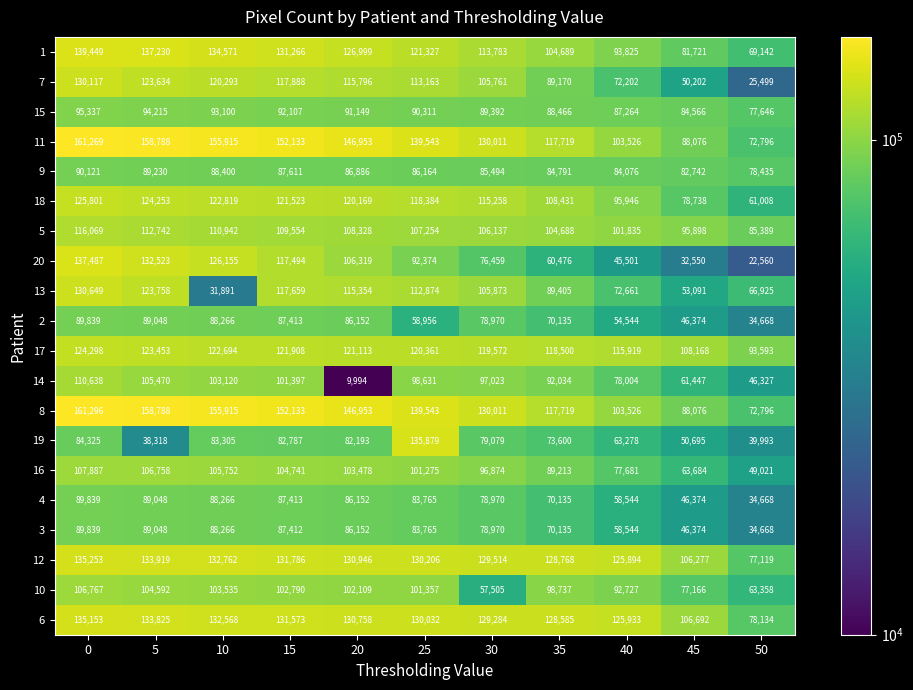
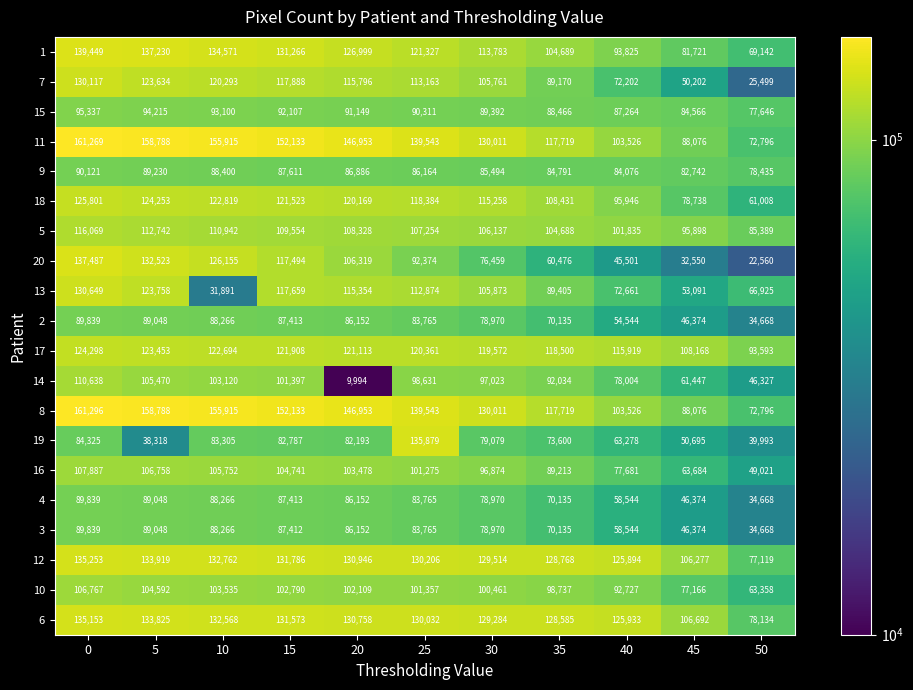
  {
    "2": {
      "0": "89,839",
      "5": "89,048",
      "10": "88,266",
      "15": "87,413",
      "20": "86,152",
-     "25": "58,956",
+     "25": "83,765",
      "30": "78,970",
      "35": "70,135",
      "40": "54,544",
      "45": "46,374",
      "50": "34,668"
    },
    "10": {
      "0": "106,767",
      "5": "104,592",
      "10": "103,535",
      "15": "102,790",
      "20": "102,109",
      "25": "101,357",
-     "30": "57,505",
+     "30": "100,461",
      "35": "98,737",
      "40": "92,727",
      "45": "77,166",
      "50": "63,358"
    }
  }
